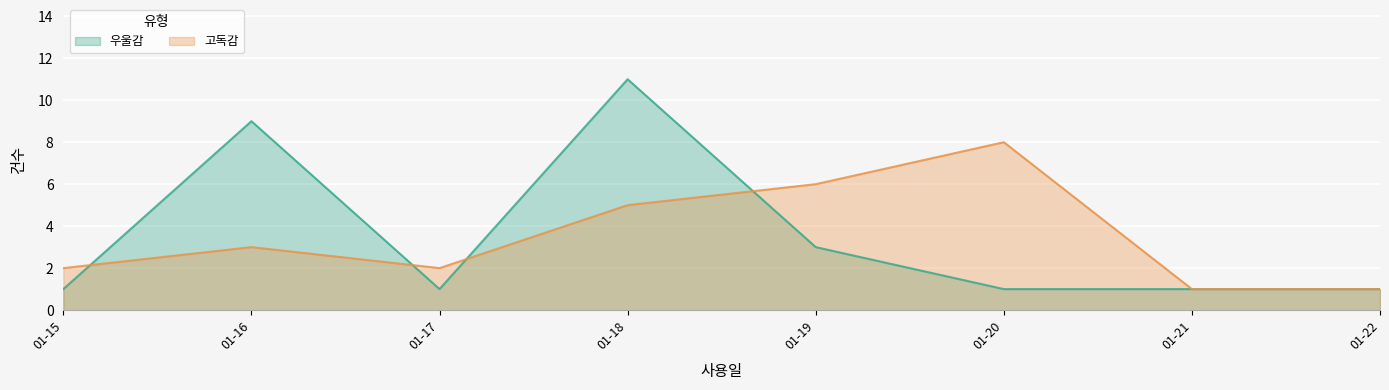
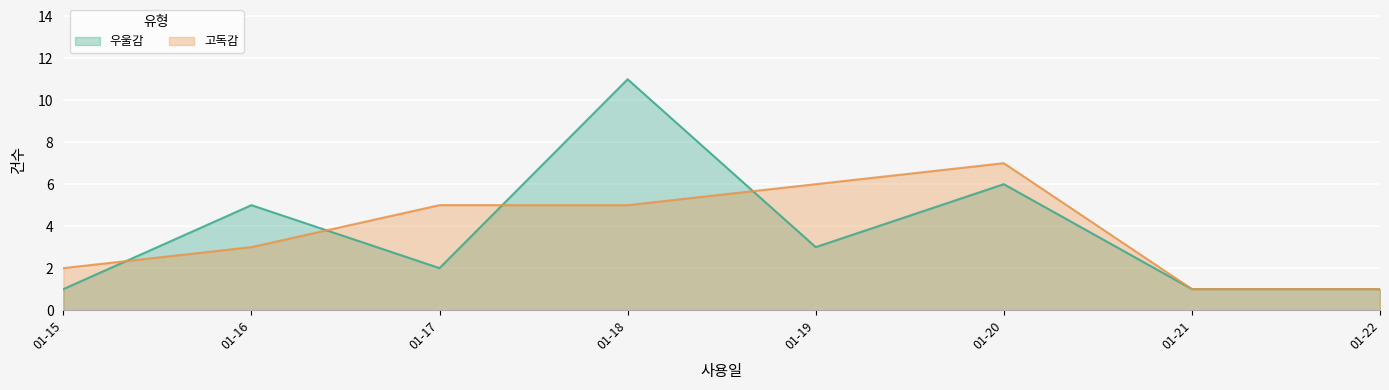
  {
    "우울감": {
      "01-15": 1,
-     "01-16": 9,
-     "01-17": 1,
+     "01-16": 5,
+     "01-17": 2,
      "01-18": 11,
      "01-19": 3,
-     "01-20": 1
+     "01-20": 6
    },
    "고독감": {
      "01-15": 2,
      "01-16": 3,
-     "01-17": 2,
+     "01-17": 5,
      "01-18": 5,
      "01-19": 6,
-     "01-20": 8
+     "01-20": 7
    }
  }
